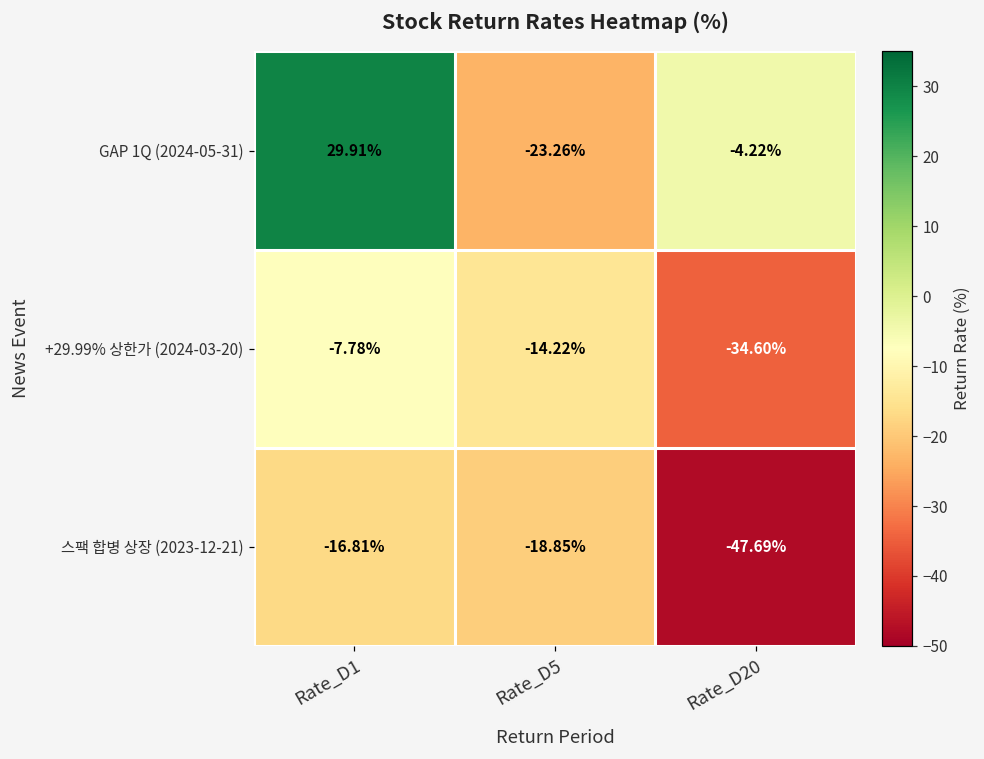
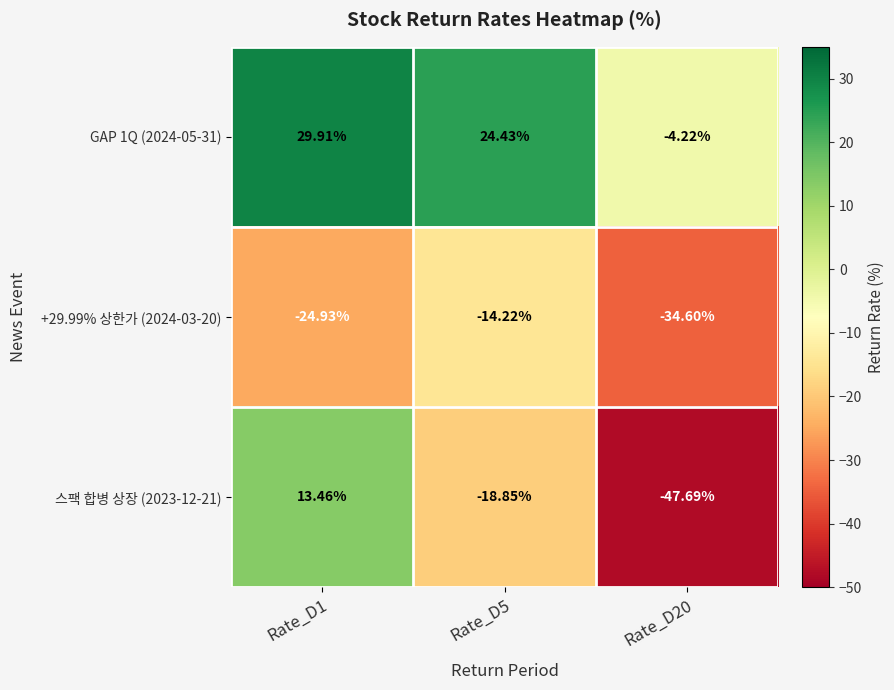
  {
    "GAP 1Q (2024-05-31)": {
      "Rate_D1": "29.91%",
-     "Rate_D5": "-23.26%",
+     "Rate_D5": "24.43%",
      "Rate_D20": "-4.22%"
    },
    "+29.99% 상한가 (2024-03-20)": {
-     "Rate_D1": "-7.78%",
+     "Rate_D1": "-24.93%",
      "Rate_D5": "-14.22%",
      "Rate_D20": "-34.60%"
    },
    "스팩 합병 상장 (2023-12-21)": {
-     "Rate_D1": "-16.81%",
+     "Rate_D1": "13.46%",
      "Rate_D5": "-18.85%",
      "Rate_D20": "-47.69%"
    }
  }
